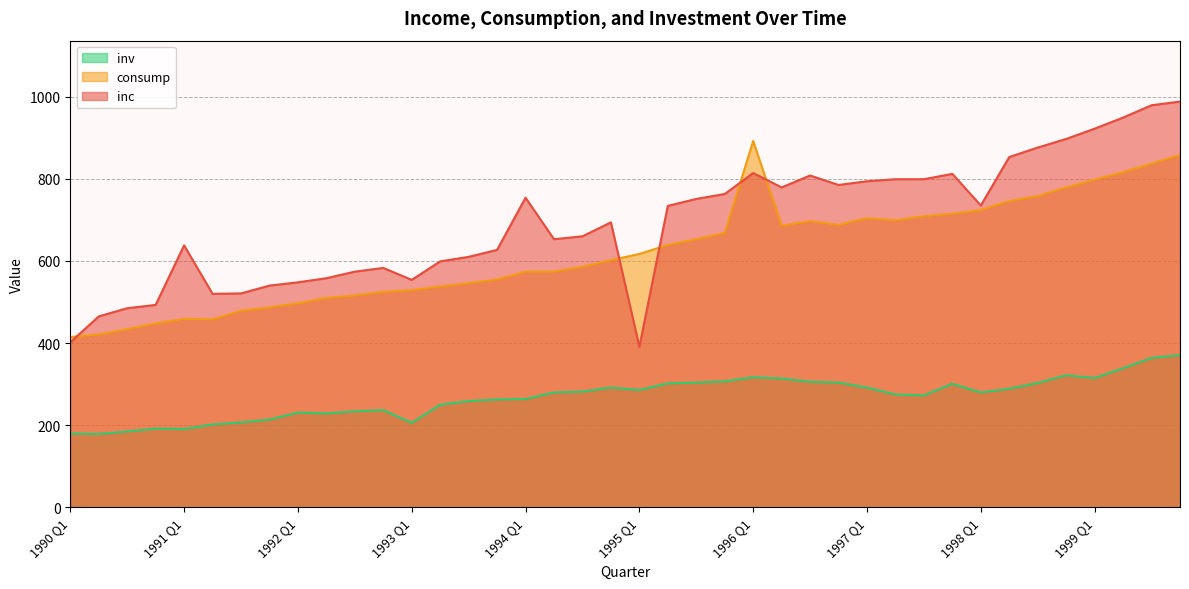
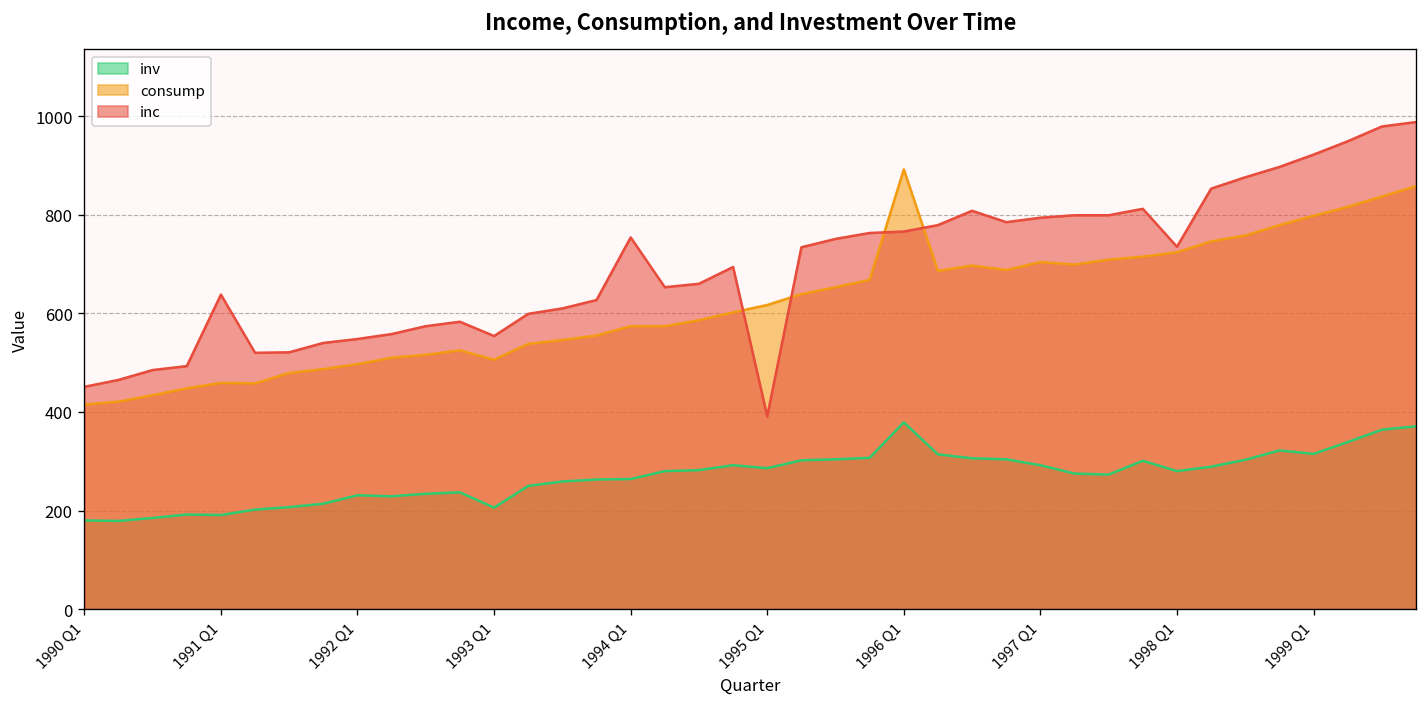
  {
    "inv": {
      "1990 Q1": 180,
      "1991 Q1": 190,
      "1992 Q1": 230,
      "1993 Q1": 210,
      "1994 Q1": 260,
      "1995 Q1": 290,
-     "1996 Q1": 320,
+     "1996 Q1": 380,
      "1997 Q1": 290,
      "1998 Q1": 280,
      "1999 Q1": 320
    },
    "consump": {
      "1990 Q1": 420,
      "1991 Q1": 460,
      "1992 Q1": 500,
-     "1993 Q1": 530,
+     "1993 Q1": 510,
      "1994 Q1": 570,
      "1995 Q1": 620,
      "1996 Q1": 890,
      "1997 Q1": 700,
      "1998 Q1": 720,
      "1999 Q1": 800
    },
    "inc": {
-     "1990 Q1": 400,
+     "1990 Q1": 450,
      "1991 Q1": 640,
      "1992 Q1": 550,
      "1993 Q1": 550,
      "1994 Q1": 750,
      "1995 Q1": 390,
-     "1996 Q1": 810,
+     "1996 Q1": 770,
      "1997 Q1": 790,
      "1998 Q1": 740,
      "1999 Q1": 920
    }
  }
